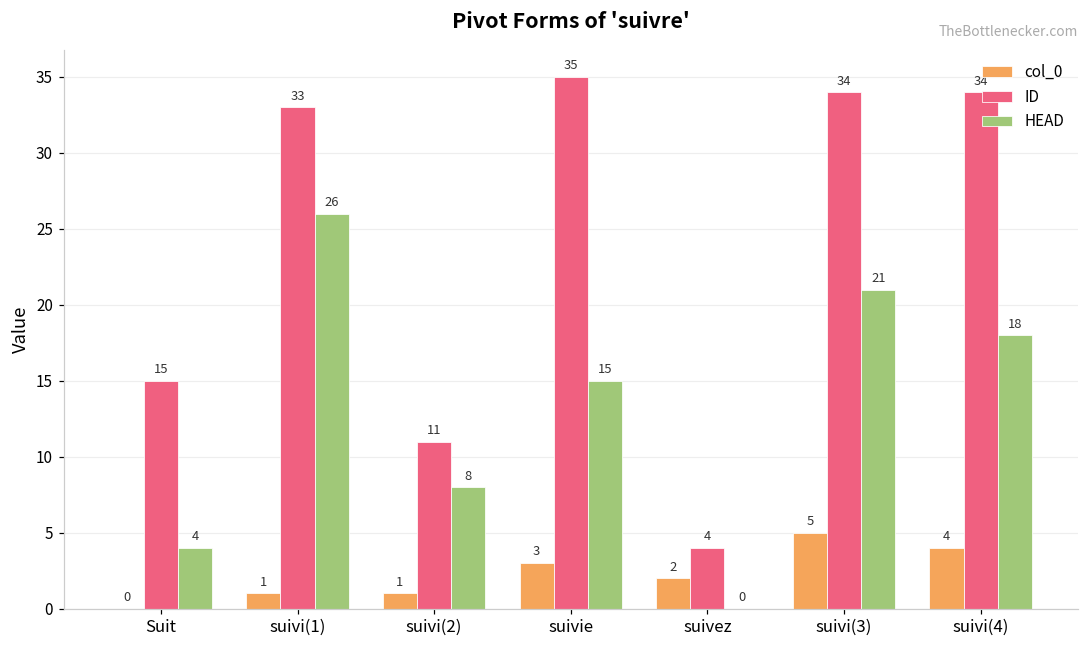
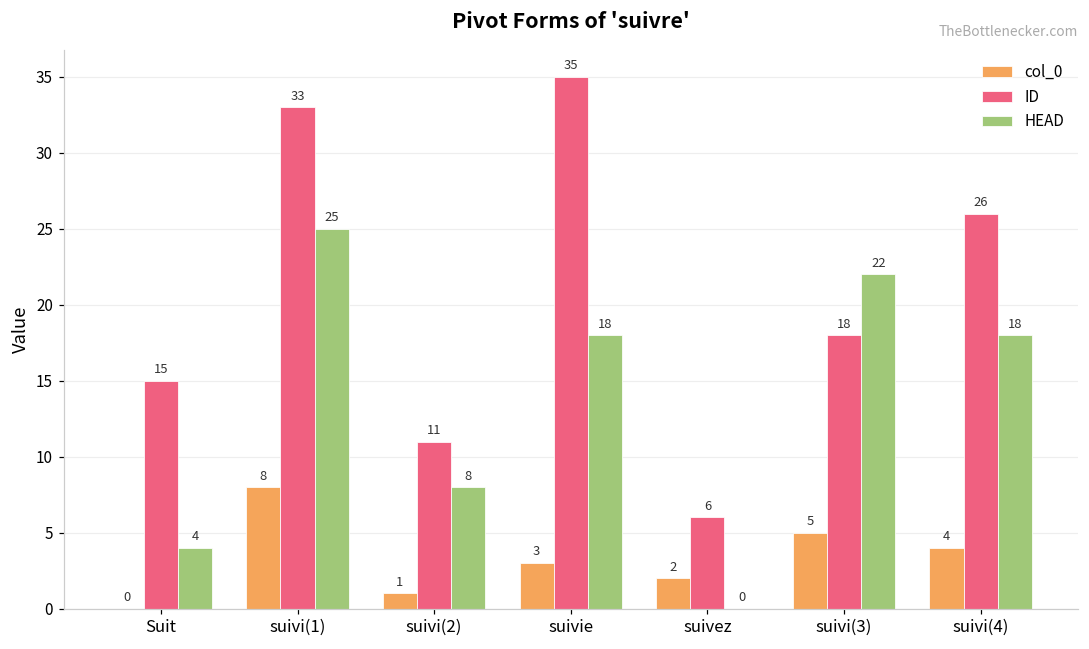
  {
    "col_0": {
      "Suit": 0,
-     "suivi(1)": 1,
+     "suivi(1)": 8,
      "suivi(2)": 1,
      "suivie": 3,
      "suivez": 2,
      "suivi(3)": 5,
      "suivi(4)": 4
    },
    "ID": {
      "Suit": 15,
      "suivi(1)": 33,
      "suivi(2)": 11,
      "suivie": 35,
-     "suivez": 4,
-     "suivi(3)": 34,
-     "suivi(4)": 34
+     "suivez": 6,
+     "suivi(3)": 18,
+     "suivi(4)": 26
    },
    "HEAD": {
      "Suit": 4,
-     "suivi(1)": 26,
+     "suivi(1)": 25,
      "suivi(2)": 8,
-     "suivie": 15,
+     "suivie": 18,
      "suivez": 0,
-     "suivi(3)": 21,
+     "suivi(3)": 22,
      "suivi(4)": 18
    }
  }
